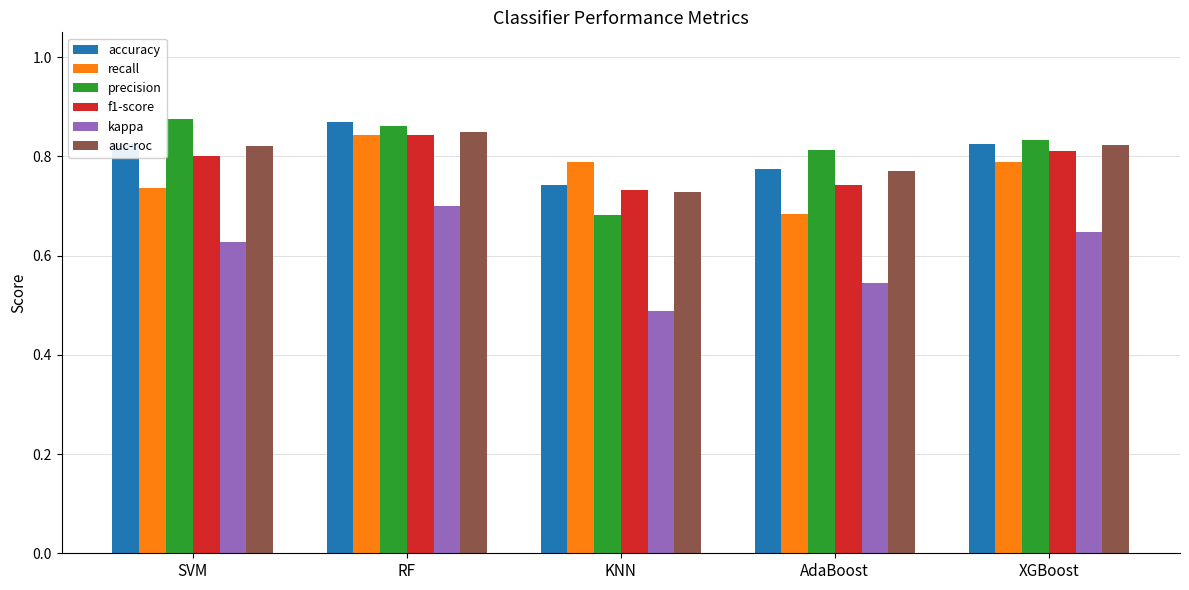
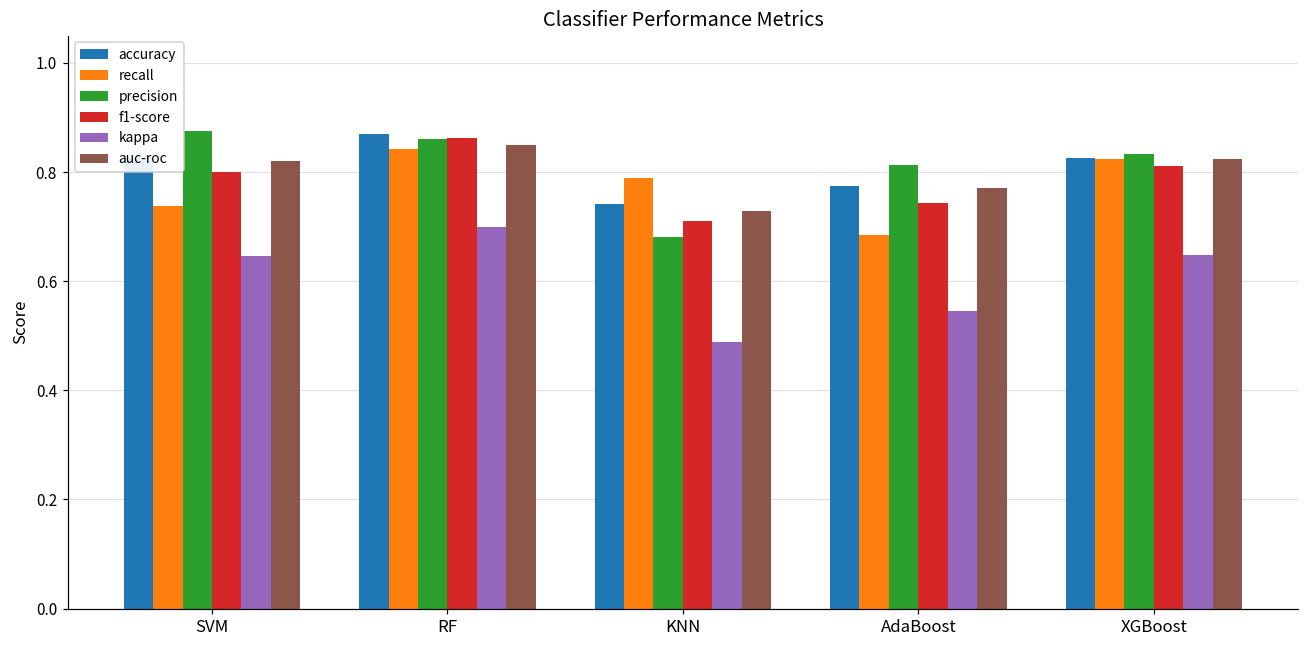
  {
    "accuracy": {
      "RF": 0.87,
      "KNN": 0.74,
      "AdaBoost": 0.78,
      "XGBoost": 0.83
    },
    "recall": {
      "SVM": 0.74,
      "RF": 0.84,
      "KNN": 0.79,
      "AdaBoost": 0.68,
-     "XGBoost": 0.79
+     "XGBoost": 0.82
    },
    "precision": {
      "SVM": 0.88,
      "RF": 0.86,
      "KNN": 0.68,
      "AdaBoost": 0.81,
      "XGBoost": 0.83
    },
    "f1-score": {
      "SVM": 0.80,
-     "RF": 0.84,
-     "KNN": 0.73,
+     "RF": 0.86,
+     "KNN": 0.71,
      "AdaBoost": 0.74,
      "XGBoost": 0.81
    },
    "kappa": {
-     "SVM": 0.63,
+     "SVM": 0.65,
      "RF": 0.70,
      "KNN": 0.49,
      "AdaBoost": 0.55,
      "XGBoost": 0.65
    },
    "auc-roc": {
      "SVM": 0.82,
      "RF": 0.85,
      "KNN": 0.73,
      "AdaBoost": 0.77,
      "XGBoost": 0.82
    }
  }
